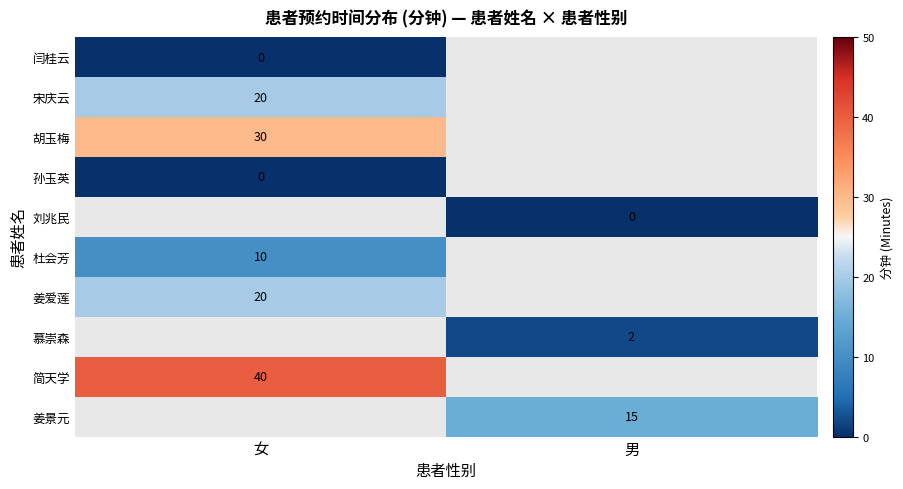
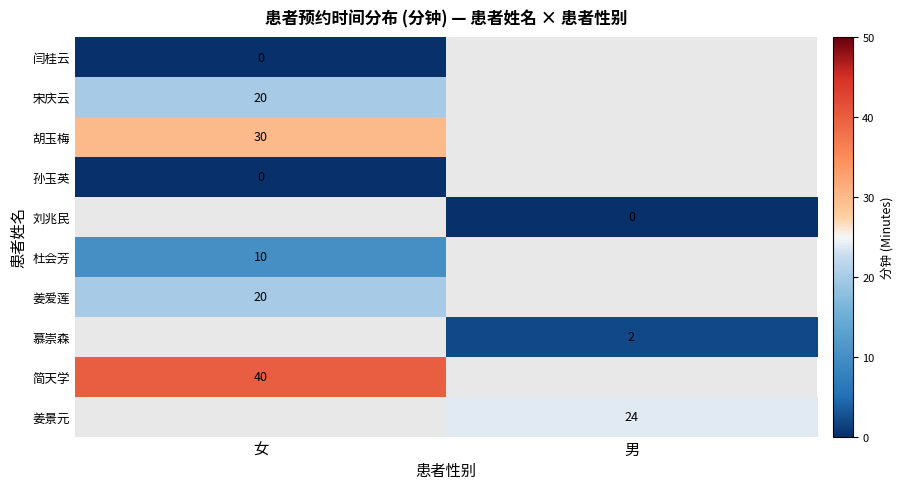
  {
    "闫桂云": {
      "女": 0
    },
    "宋庆云": {
      "女": 20
    },
    "胡玉梅": {
      "女": 30
    },
    "孙玉英": {
      "女": 0
    },
    "刘兆民": {
      "男": 0
    },
    "杜会芳": {
      "女": 10
    },
    "姜爱莲": {
      "女": 20
    },
    "慕崇森": {
      "男": 2
    },
    "简天学": {
      "女": 40
    },
    "姜景元": {
-     "男": 15
+     "男": 24
    }
  }
